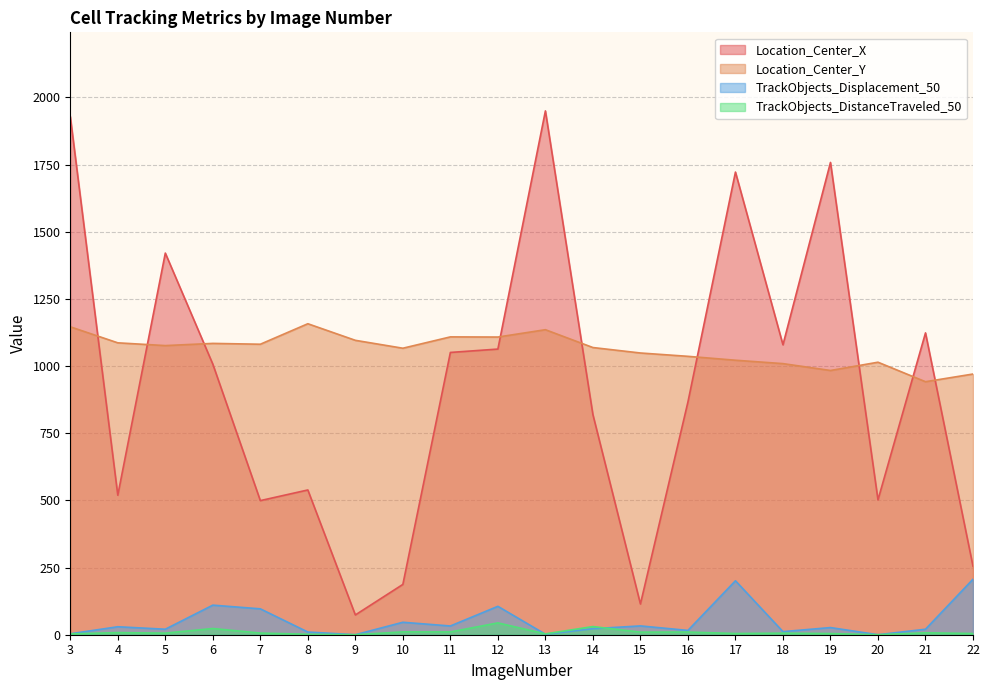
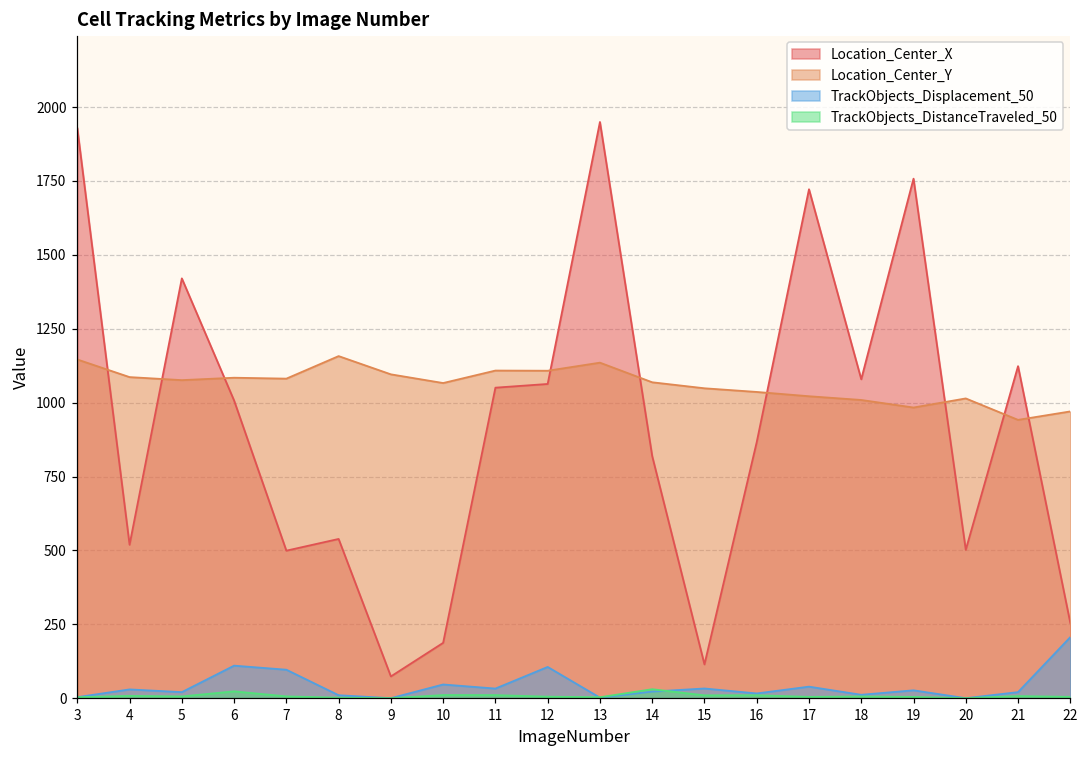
  {
    "TrackObjects_Displacement_50": {
      "4": 30,
      "5": 20,
      "6": 110,
      "7": 100,
      "10": 50,
      "11": 30,
      "12": 110,
      "15": 30,
-     "17": 200,
+     "17": 40,
      "19": 30,
      "21": 20,
      "22": 210
    },
    "TrackObjects_DistanceTraveled_50": {
      "4": 10,
      "5": 10,
      "6": 20,
      "7": 10,
      "10": 10,
      "11": 10,
-     "12": 40,
+     "12": 10,
      "15": 10,
      "17": 0,
      "19": 0,
      "21": 10,
      "22": 0
    }
  }
